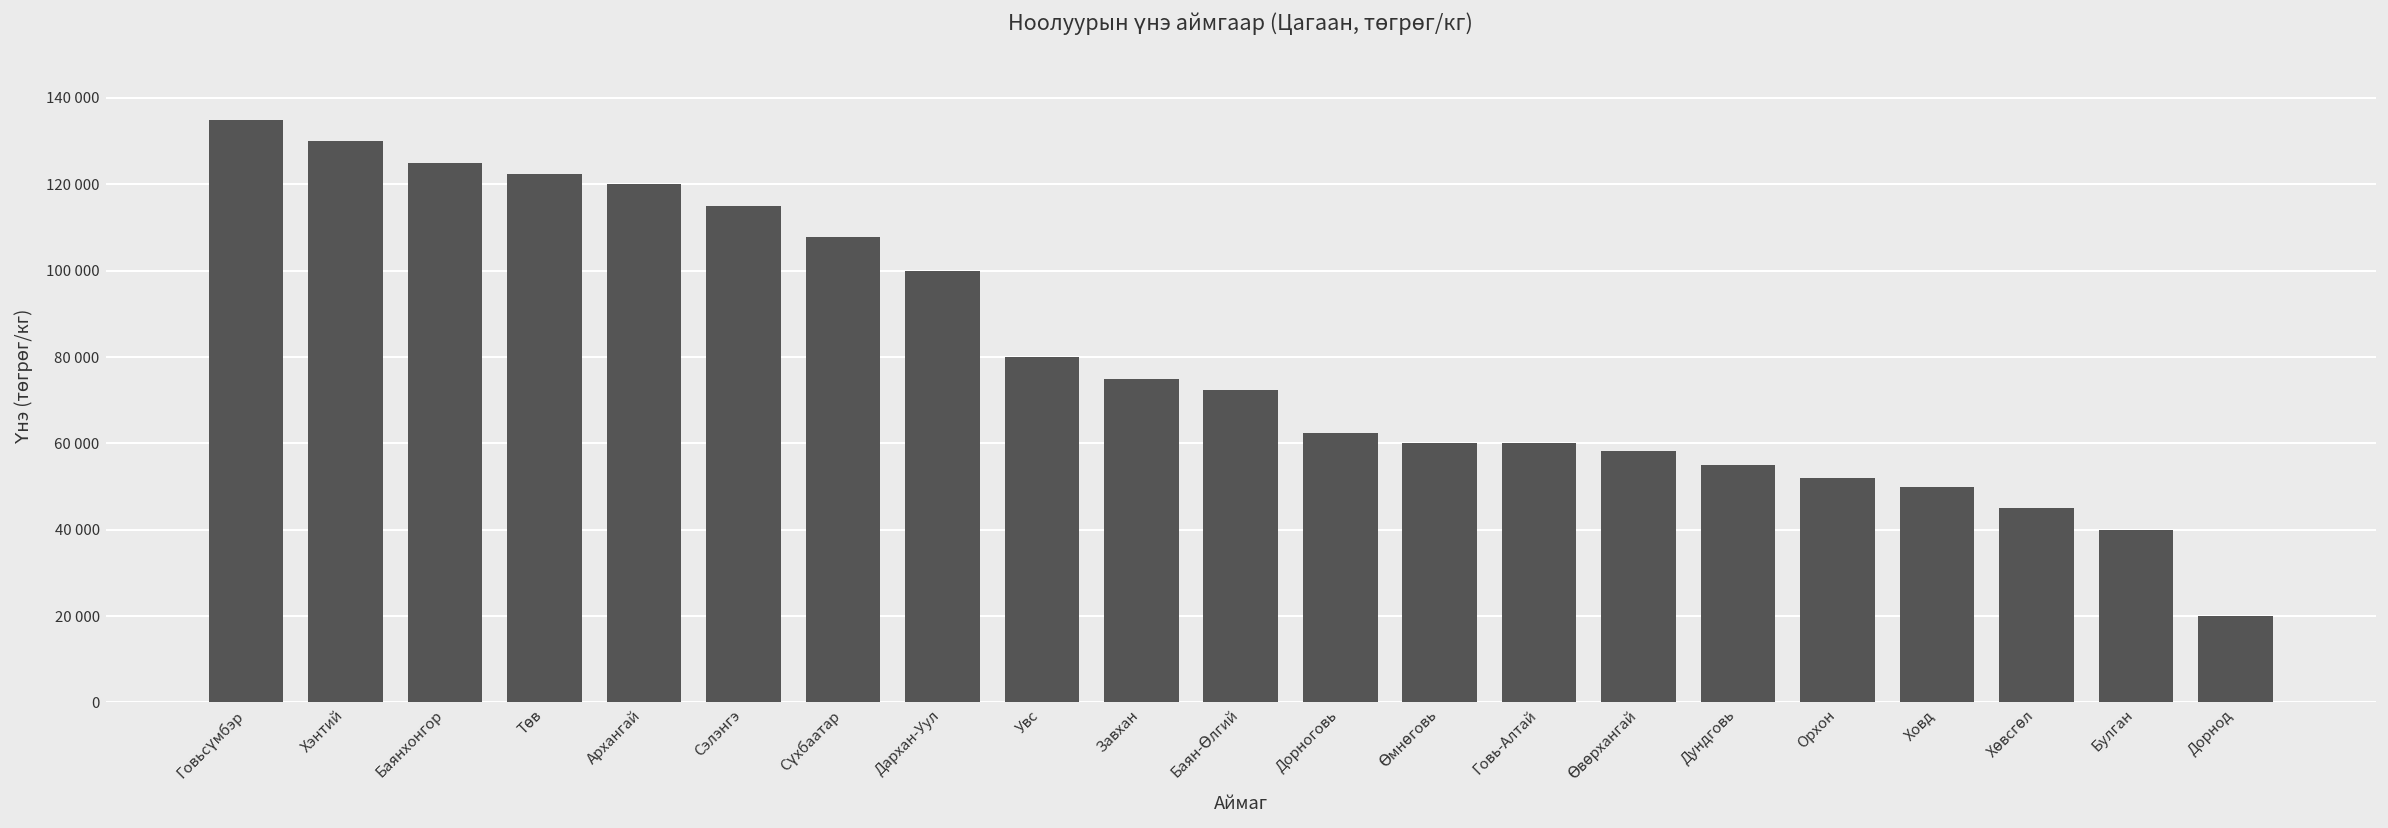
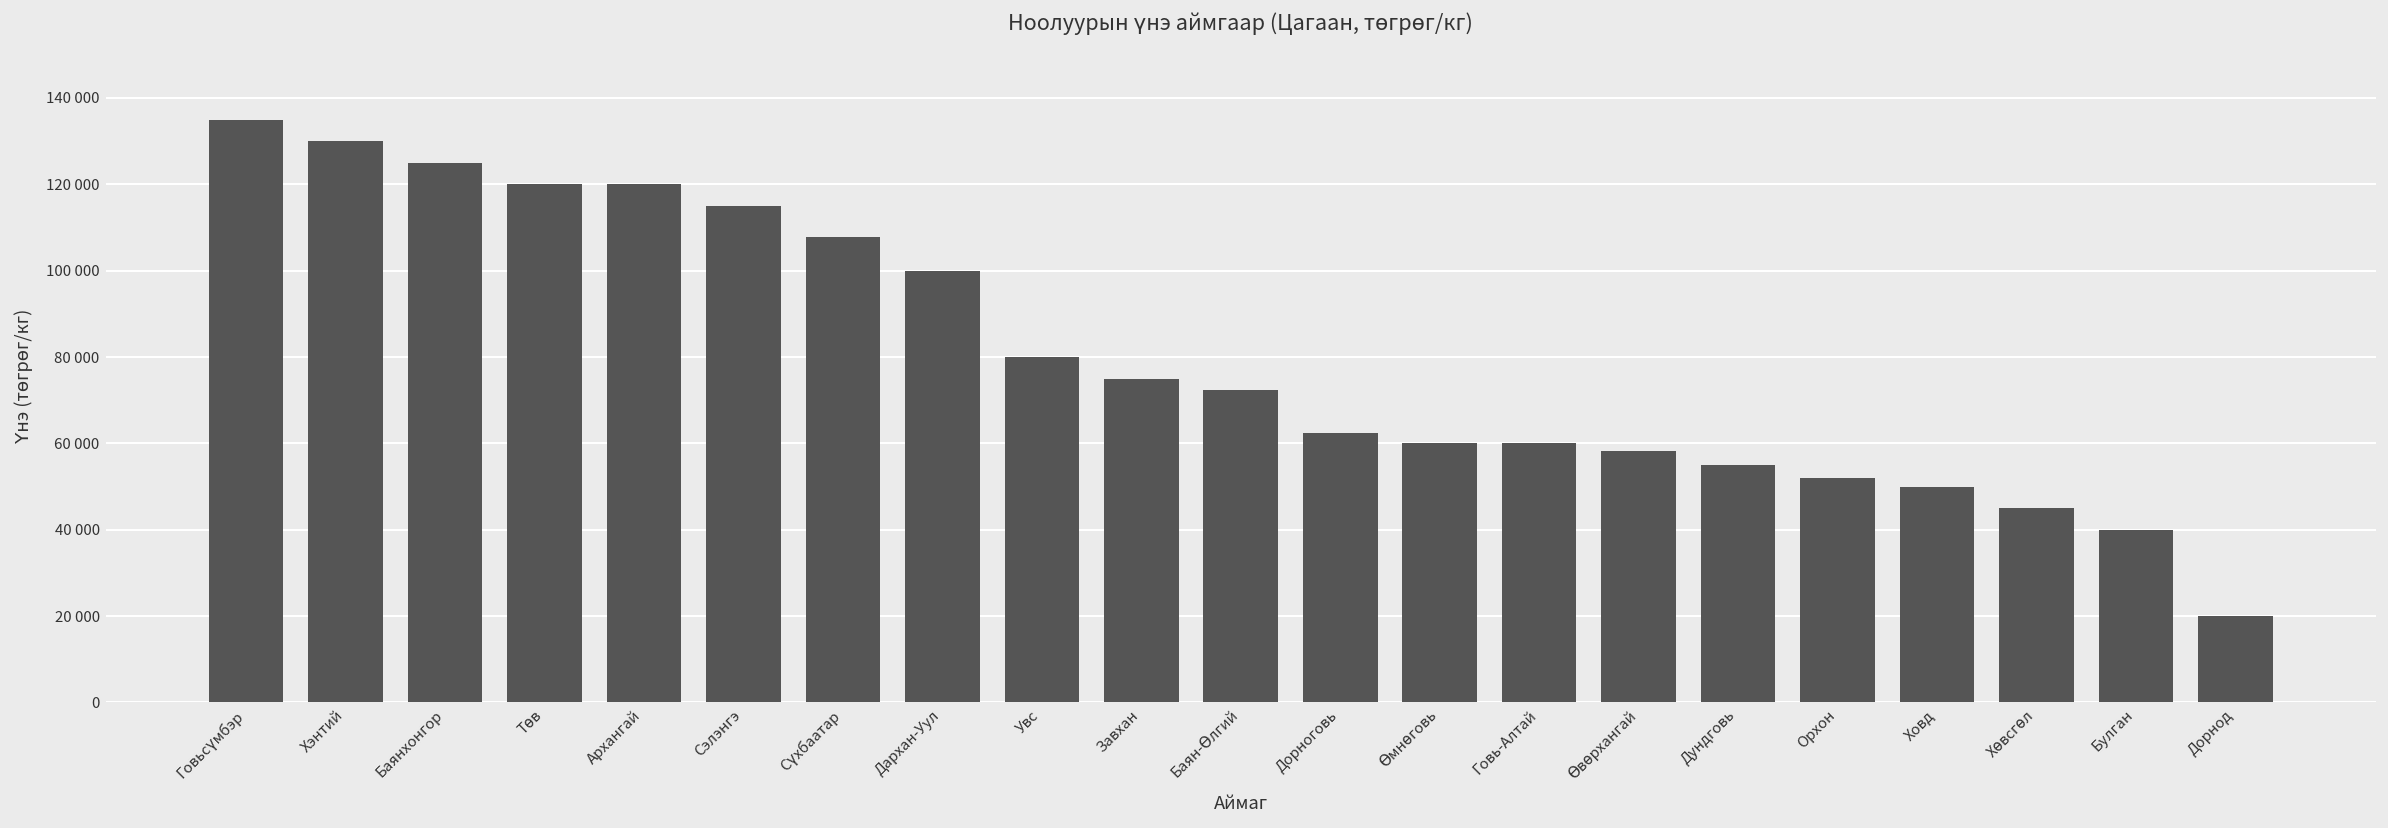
  {
    "Говьсүмбэр": 135000,
    "Хэнтий": 130000,
    "Баянхонгор": 125000,
-   "Төв": 122000,
+   "Төв": 120000,
    "Архангай": 120000,
    "Сэлэнгэ": 115000,
    "Сүхбаатар": 108000,
    "Дархан-Уул": 100000,
    "Увс": 80000,
    "Завхан": 75000,
    "Баян-Өлгий": 72000,
    "Дорноговь": 63000,
    "Өмнөговь": 60000,
    "Говь-Алтай": 60000,
    "Өвөрхангай": 58000,
    "Дундговь": 55000,
    "Орхон": 52000,
    "Ховд": 50000,
    "Хөвсгөл": 45000,
    "Булган": 40000,
    "Дорнод": 20000
  }
